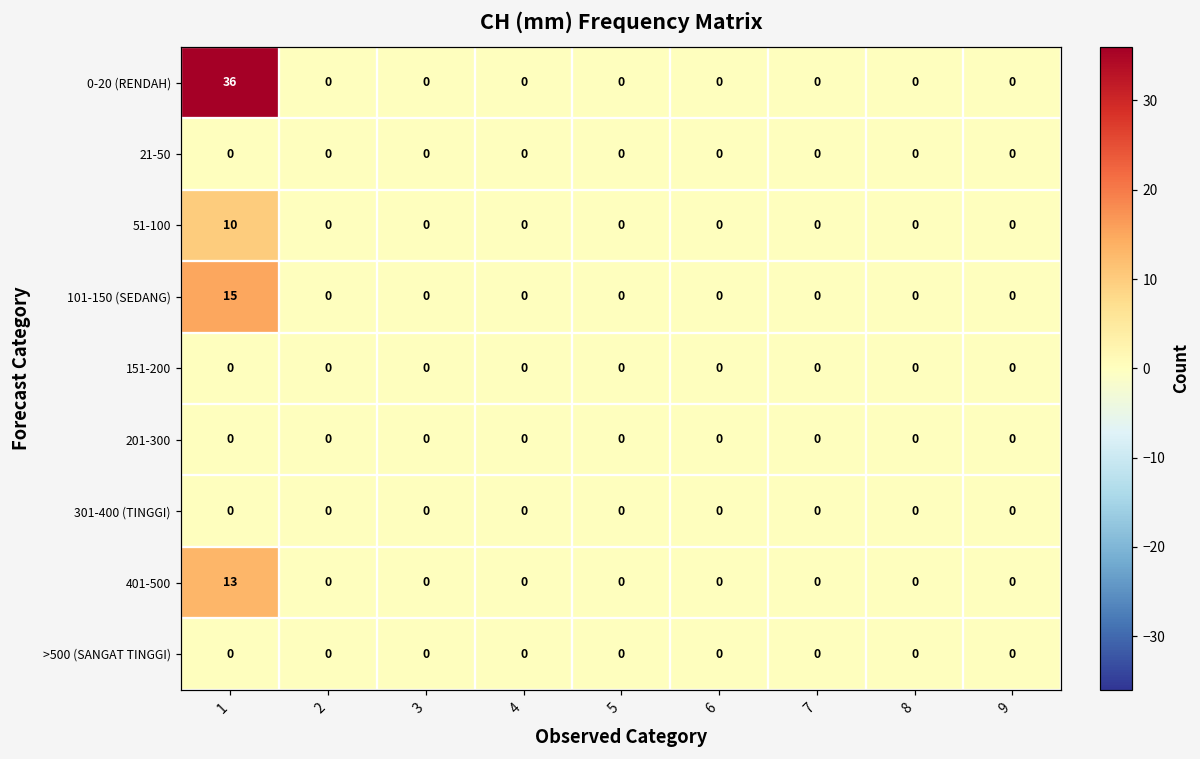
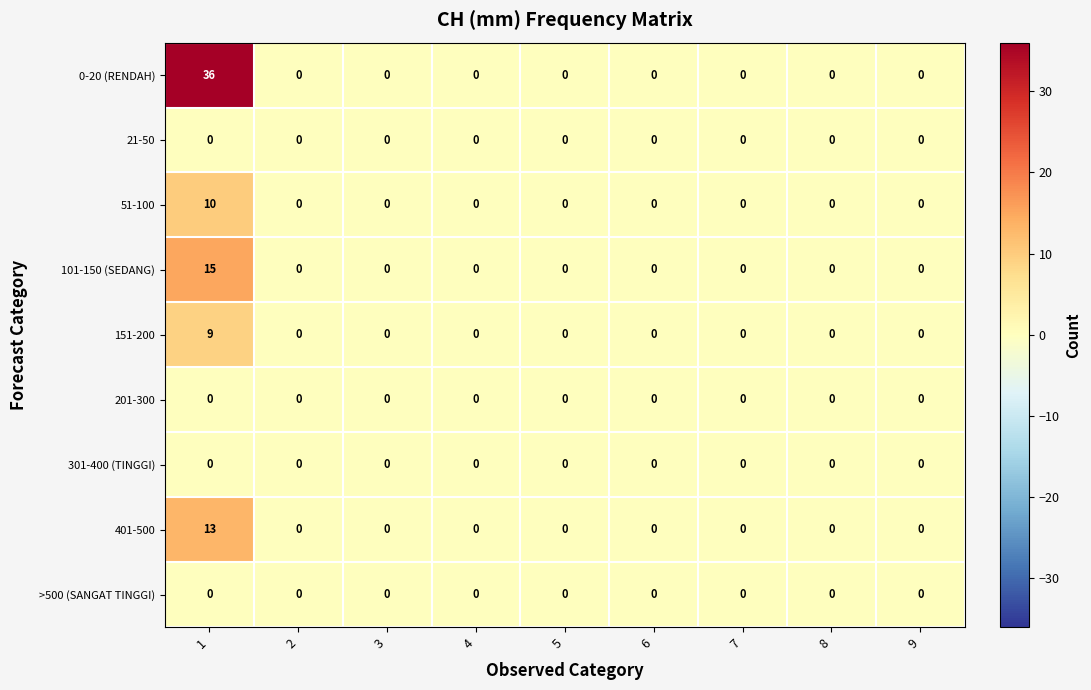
  {
    "0-20 (RENDAH)": {
      "1": 36,
      "2": 0,
      "3": 0,
      "4": 0,
      "5": 0,
      "6": 0,
      "7": 0,
      "8": 0,
      "9": 0
    },
    "21-50": {
      "1": 0,
      "2": 0,
      "3": 0,
      "4": 0,
      "5": 0,
      "6": 0,
      "7": 0,
      "8": 0,
      "9": 0
    },
    "51-100": {
      "1": 10,
      "2": 0,
      "3": 0,
      "4": 0,
      "5": 0,
      "6": 0,
      "7": 0,
      "8": 0,
      "9": 0
    },
    "101-150 (SEDANG)": {
      "1": 15,
      "2": 0,
      "3": 0,
      "4": 0,
      "5": 0,
      "6": 0,
      "7": 0,
      "8": 0,
      "9": 0
    },
    "151-200": {
-     "1": 0,
+     "1": 9,
      "2": 0,
      "3": 0,
      "4": 0,
      "5": 0,
      "6": 0,
      "7": 0,
      "8": 0,
      "9": 0
    },
    "201-300": {
      "1": 0,
      "2": 0,
      "3": 0,
      "4": 0,
      "5": 0,
      "6": 0,
      "7": 0,
      "8": 0,
      "9": 0
    },
    "301-400 (TINGGI)": {
      "1": 0,
      "2": 0,
      "3": 0,
      "4": 0,
      "5": 0,
      "6": 0,
      "7": 0,
      "8": 0,
      "9": 0
    },
    "401-500": {
      "1": 13,
      "2": 0,
      "3": 0,
      "4": 0,
      "5": 0,
      "6": 0,
      "7": 0,
      "8": 0,
      "9": 0
    },
    ">500 (SANGAT TINGGI)": {
      "1": 0,
      "2": 0,
      "3": 0,
      "4": 0,
      "5": 0,
      "6": 0,
      "7": 0,
      "8": 0,
      "9": 0
    }
  }
